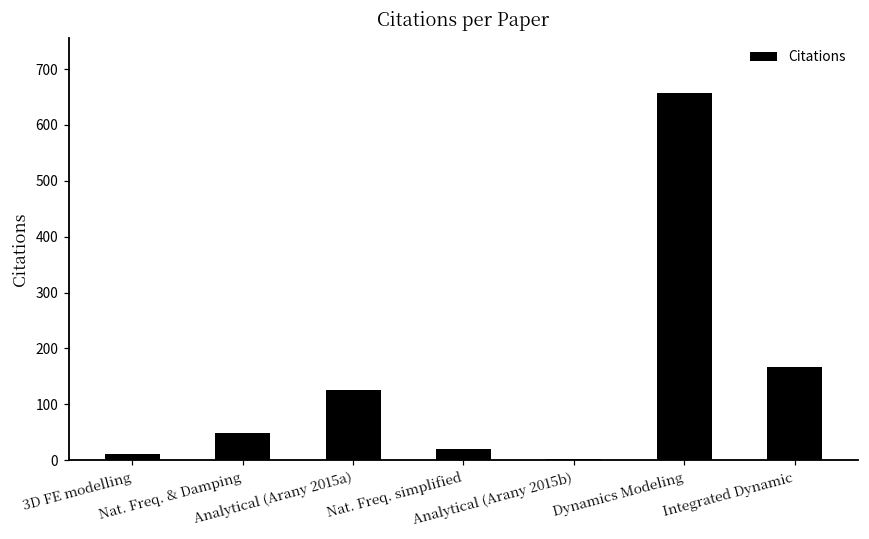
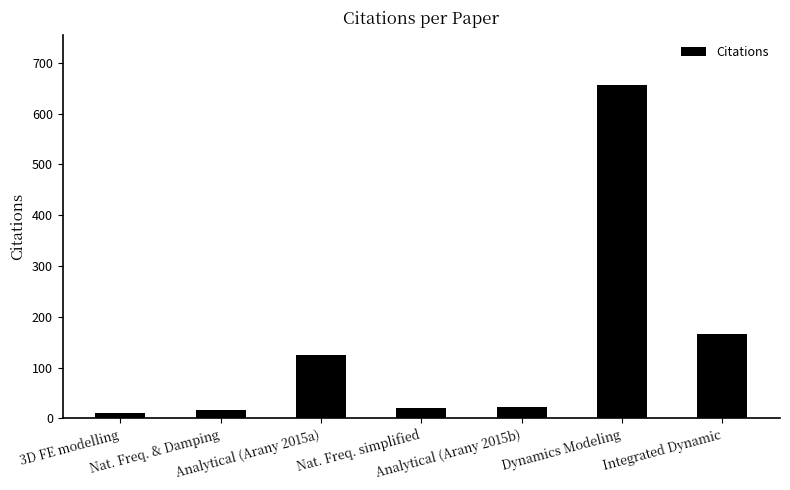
  {
    "3D FE modelling": 10,
-   "Nat. Freq. & Damping": 50,
+   "Nat. Freq. & Damping": 20,
    "Analytical (Arany 2015a)": 130,
    "Nat. Freq. simplified": 20,
-   "Analytical (Arany 2015b)": 0,
+   "Analytical (Arany 2015b)": 20,
    "Dynamics Modeling": 660,
    "Integrated Dynamic": 170
  }
